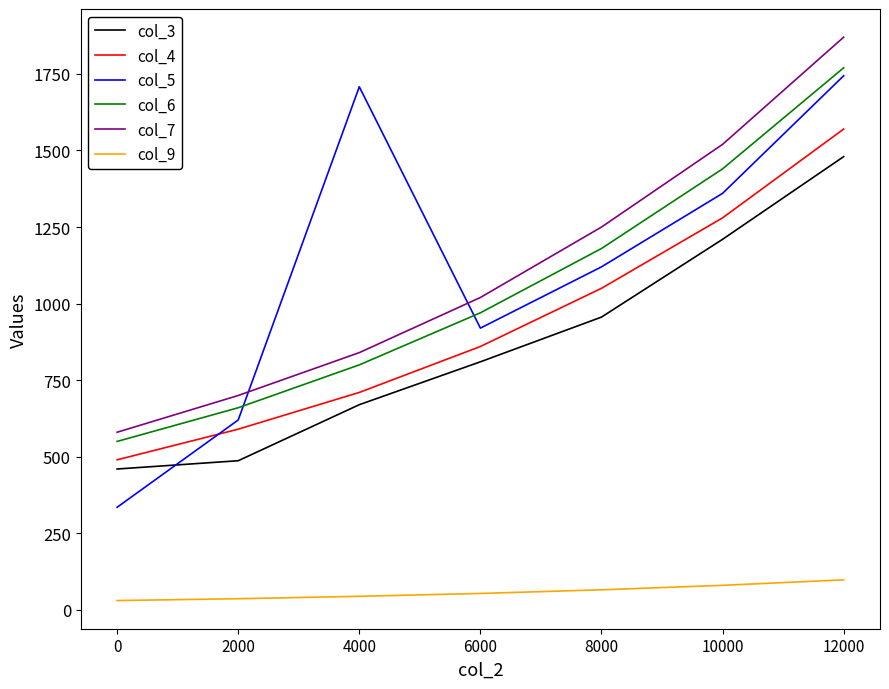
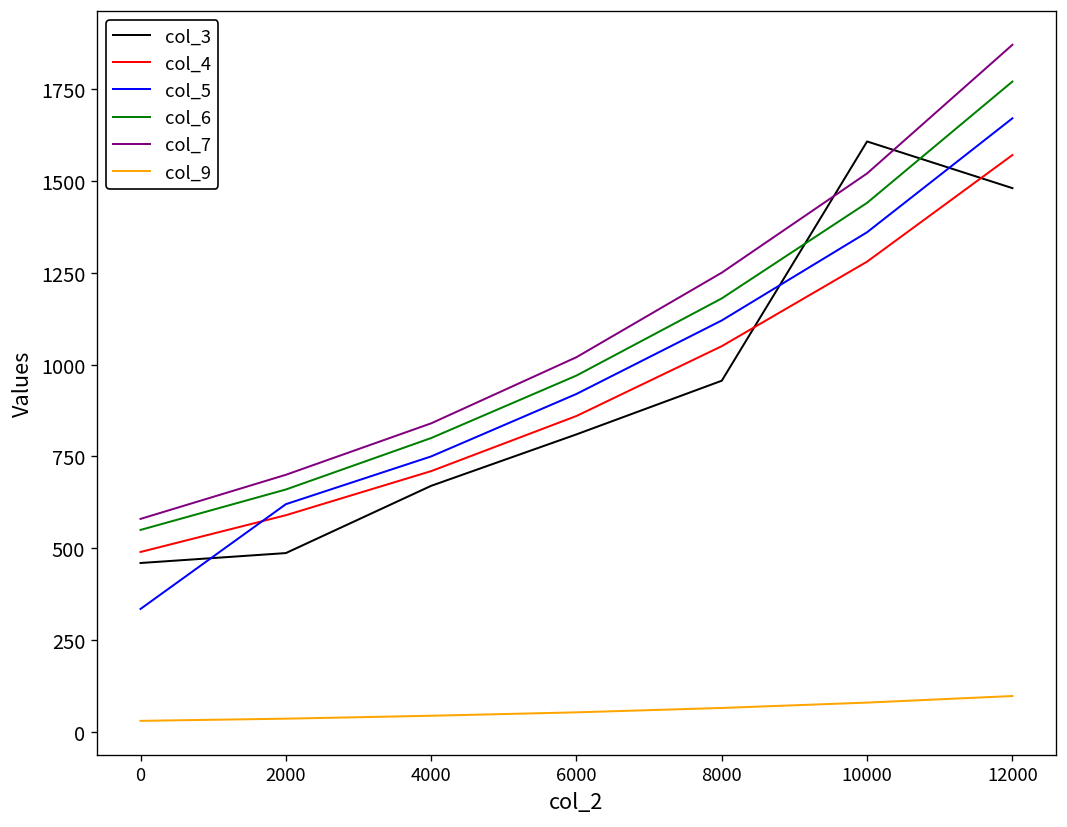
  {
    "col_3": {
      "0": 460,
      "2000": 490,
      "4000": 670,
      "6000": 810,
      "8000": 960,
-     "10000": 1210,
+     "10000": 1610,
      "12000": 1480
    },
    "col_4": {
      "0": 490,
      "2000": 590,
      "4000": 710,
      "6000": 860,
      "8000": 1050,
      "10000": 1280,
      "12000": 1570
    },
    "col_5": {
      "0": 340,
      "2000": 620,
-     "4000": 1710,
+     "4000": 750,
      "6000": 920,
      "8000": 1120,
      "10000": 1360,
-     "12000": 1740
+     "12000": 1670
    },
    "col_6": {
      "0": 550,
      "2000": 660,
      "4000": 800,
      "6000": 970,
      "8000": 1180,
      "10000": 1440,
      "12000": 1770
    },
    "col_7": {
      "0": 580,
      "2000": 700,
      "4000": 840,
      "6000": 1020,
      "8000": 1250,
      "10000": 1520,
      "12000": 1870
    },
    "col_9": {
      "0": 30,
      "2000": 40,
      "4000": 40,
      "6000": 50,
      "8000": 70,
      "10000": 80,
      "12000": 100
    }
  }
